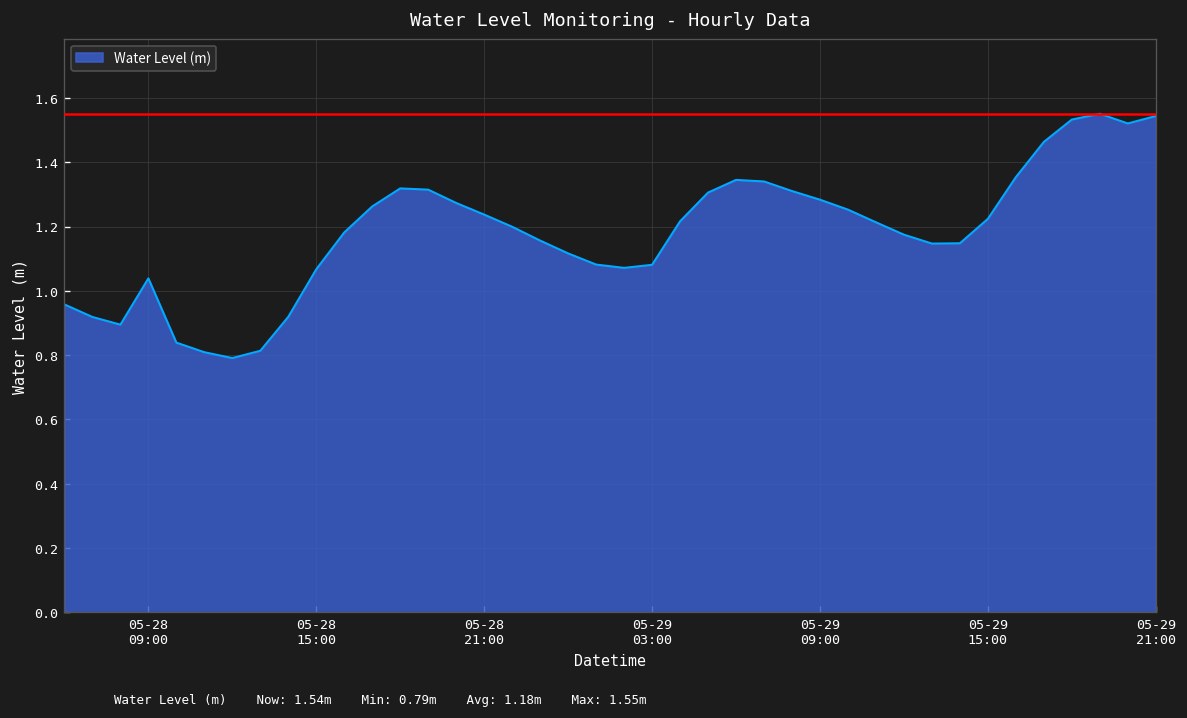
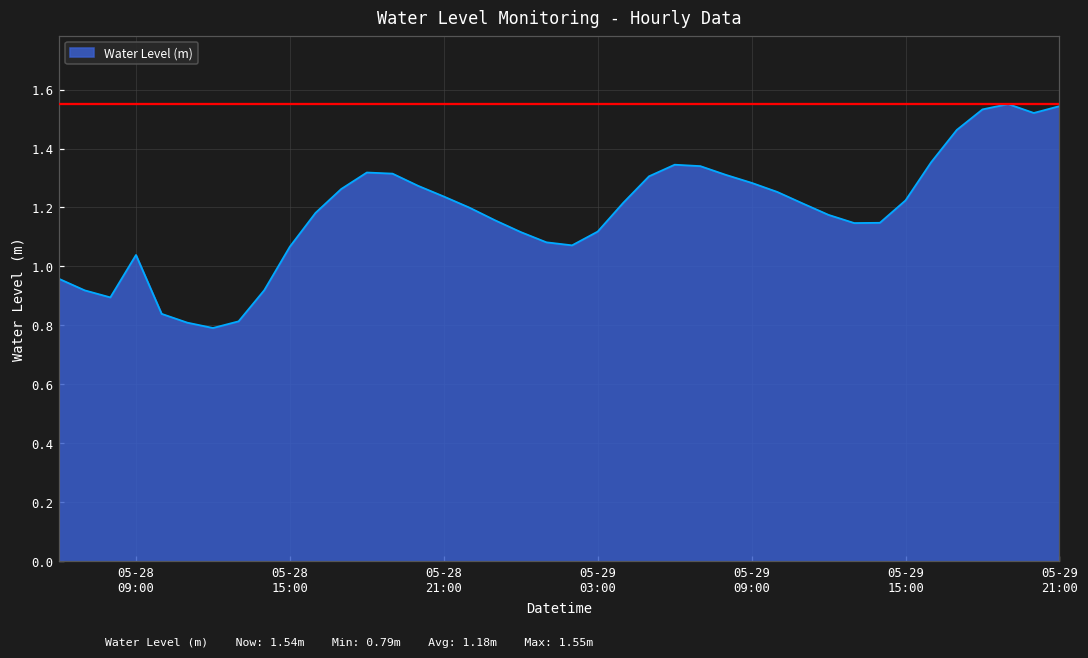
  {
    "05-28 09:00": 1.04,
    "05-28 15:00": 1.07,
    "05-28 21:00": 1.24,
-   "05-29 03:00": 1.08,
+   "05-29 03:00": 1.12,
    "05-29 09:00": 1.28,
    "05-29 15:00": 1.22,
    "05-29 21:00": 1.54
  }
